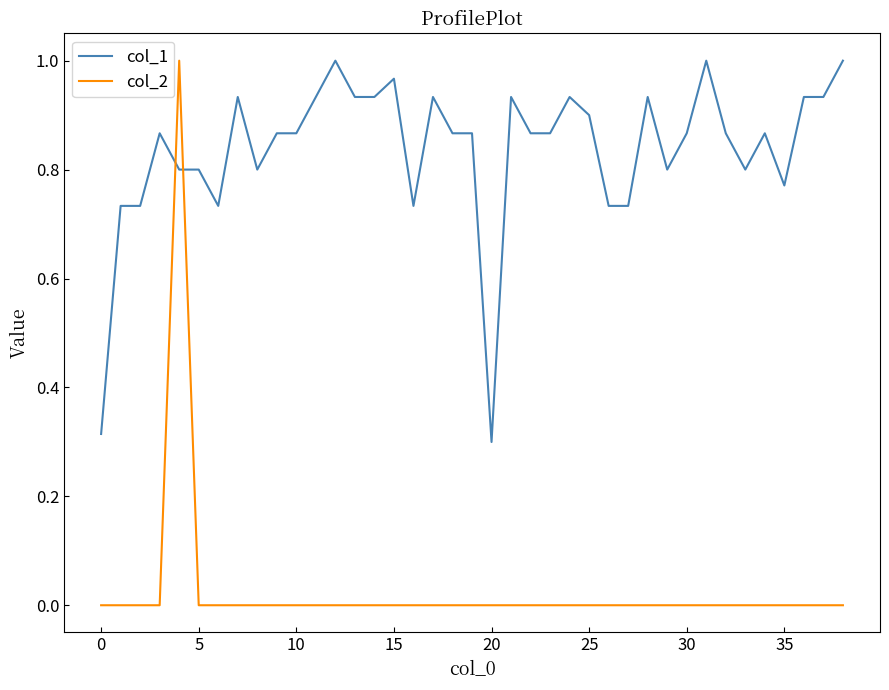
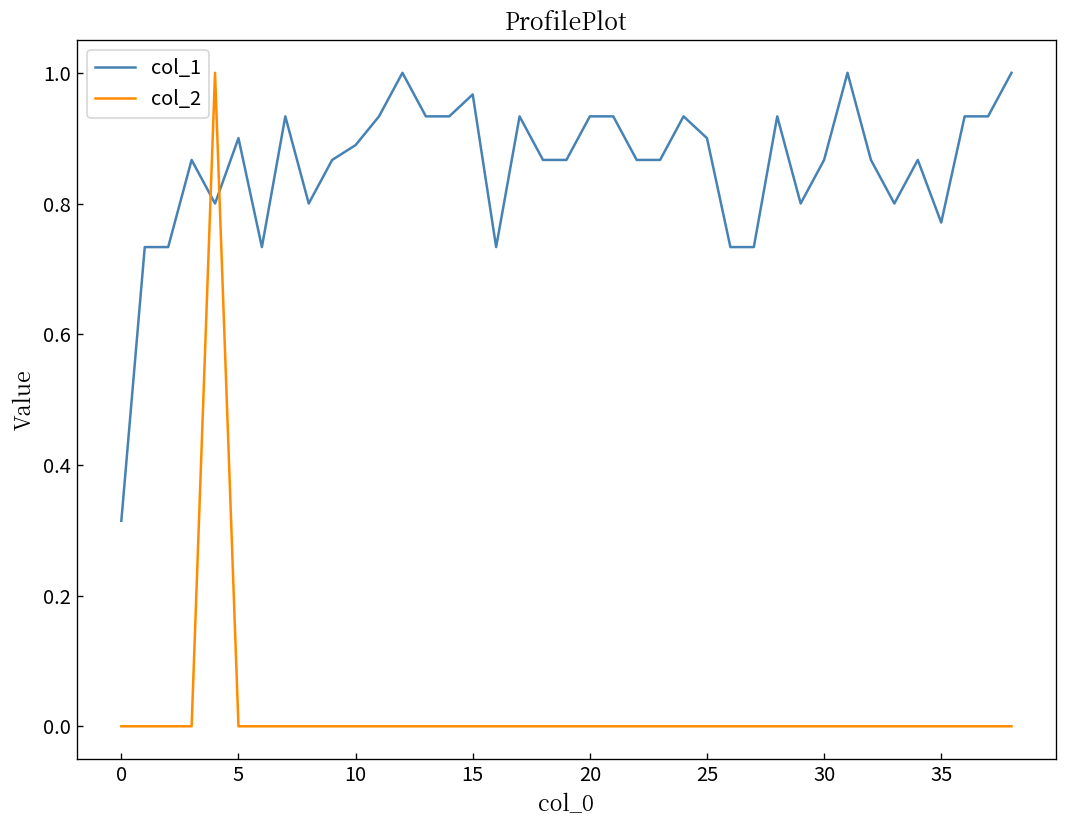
  {
    "col_1": {
      "0": 0.31,
-     "5": 0.8,
-     "10": 0.87,
+     "5": 0.9,
+     "10": 0.89,
      "15": 0.97,
-     "20": 0.30,
+     "20": 0.93,
      "25": 0.90,
      "30": 0.87,
      "35": 0.77
    },
    "col_2": {
      "0": 0.00,
      "5": 0.00,
      "10": 0.00,
      "15": 0.00,
      "20": 0.00,
      "25": 0.00,
      "30": 0.00,
      "35": 0.00
    }
  }
